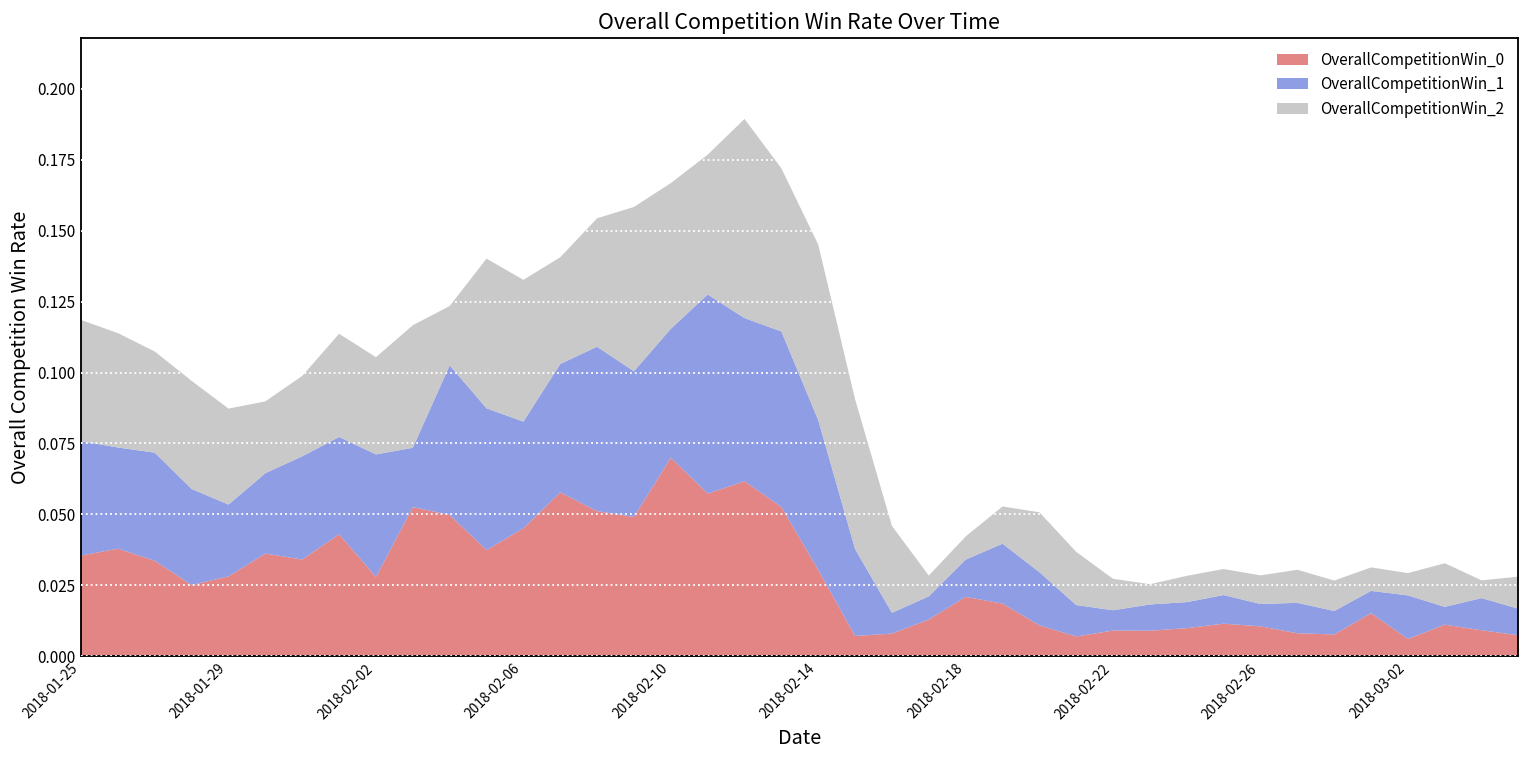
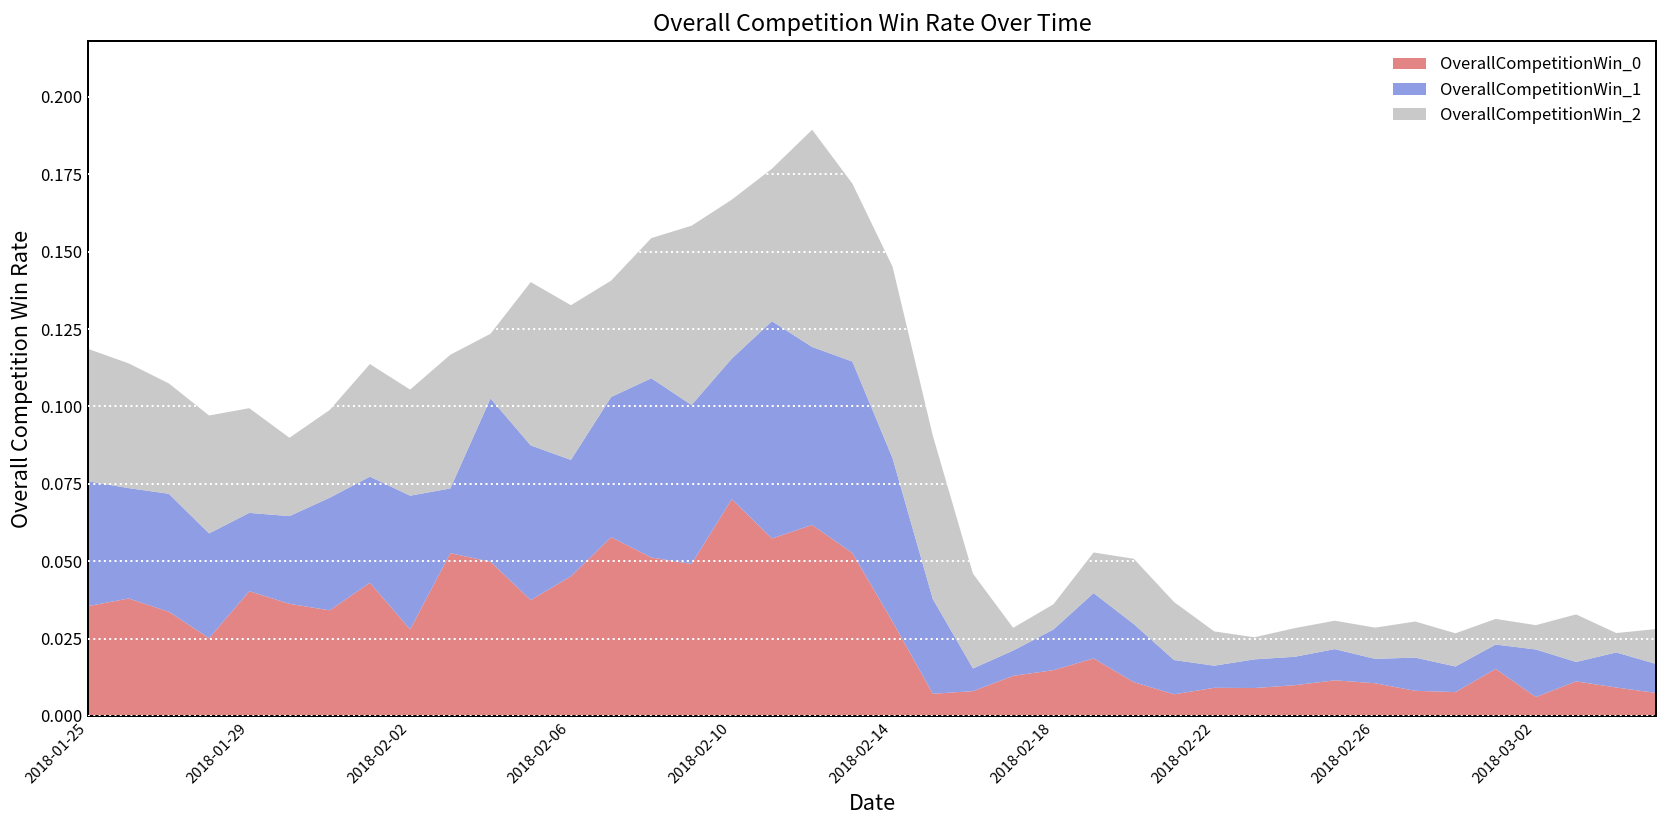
  {
    "OverallCompetitionWin_0": {
      "2018-01-25": 0.036,
-     "2018-01-29": 0.028,
+     "2018-01-29": 0.040,
      "2018-02-02": 0.028,
      "2018-02-06": 0.045,
      "2018-02-10": 0.070,
      "2018-02-14": 0.031,
-     "2018-02-18": 0.021,
+     "2018-02-18": 0.015,
      "2018-02-22": 0.009,
      "2018-02-26": 0.011,
      "2018-03-02": 0.006
    },
    "OverallCompetitionWin_1": {
      "2018-01-25": 0.040,
      "2018-01-29": 0.025,
      "2018-02-02": 0.043,
      "2018-02-06": 0.038,
      "2018-02-10": 0.045,
      "2018-02-14": 0.053,
      "2018-02-18": 0.013,
      "2018-02-22": 0.007,
      "2018-02-26": 0.008,
      "2018-03-02": 0.015
    },
    "OverallCompetitionWin_2": {
      "2018-01-25": 0.043,
      "2018-01-29": 0.034,
      "2018-02-02": 0.034,
      "2018-02-06": 0.050,
      "2018-02-10": 0.051,
      "2018-02-14": 0.062,
      "2018-02-18": 0.008,
      "2018-02-22": 0.011,
      "2018-02-26": 0.010,
      "2018-03-02": 0.008
    }
  }
